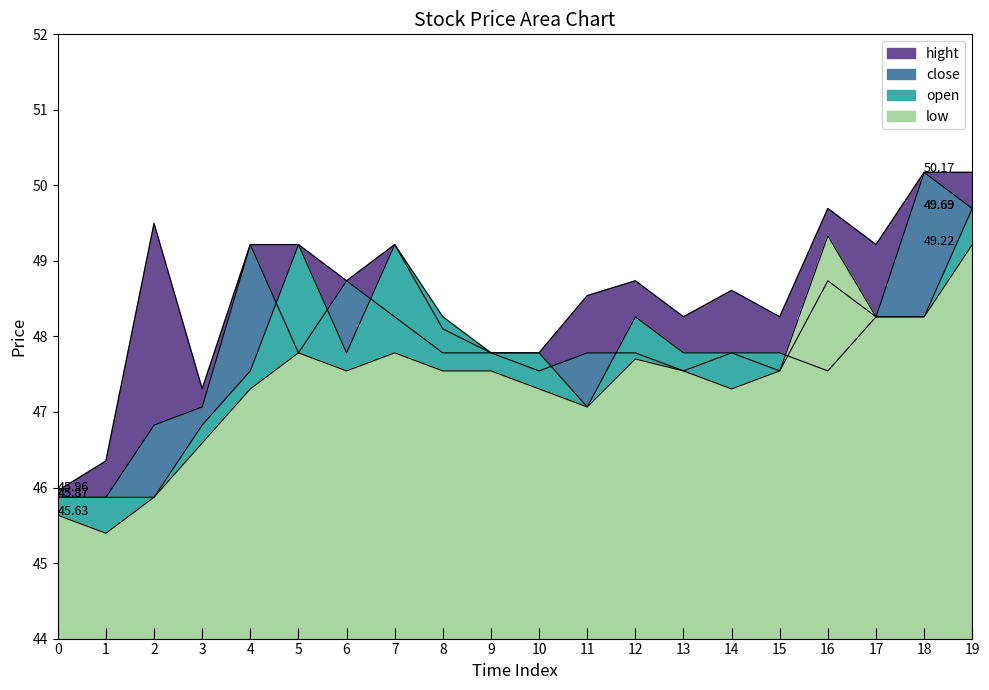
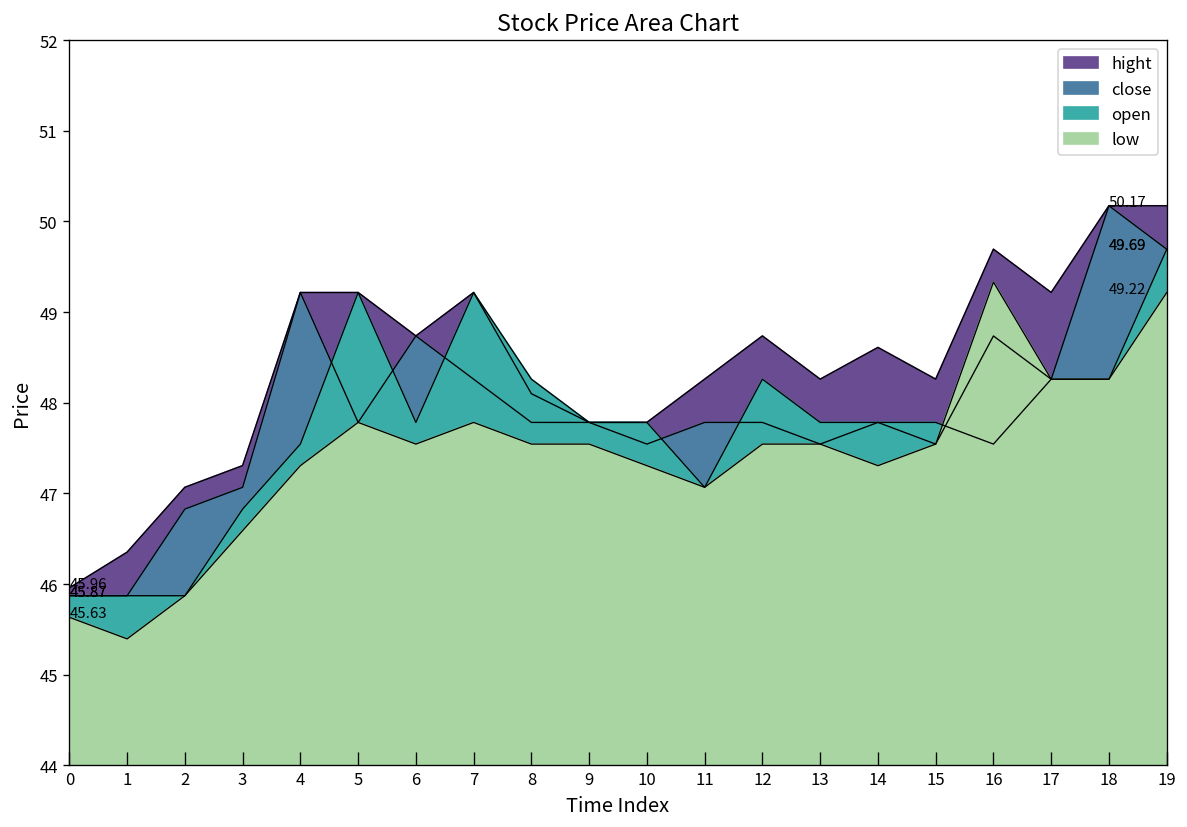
  {
    "hight": {
      "1": 46.4,
-     "2": 49.5,
+     "2": 47.1,
      "3": 47.3,
      "8": 48.1,
-     "11": 48.5,
+     "11": 48.3,
      "12": 48.7,
      "13": 48.3,
      "14": 48.6,
      "15": 48.3,
      "16": 49.7,
      "17": 49.2
    },
    "low": {
      "1": 45.4,
      "3": 46.6,
      "4": 47.3,
      "6": 47.5,
      "7": 47.8,
      "8": 47.5,
      "9": 47.5,
      "10": 47.3,
-     "12": 47.7,
+     "12": 47.5,
      "14": 47.3,
      "16": 49.3
    }
  }
